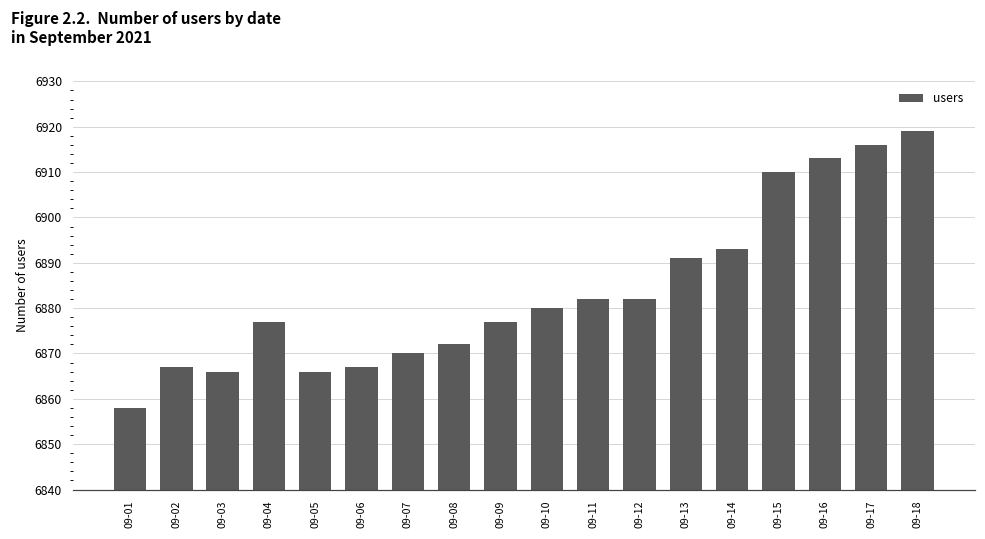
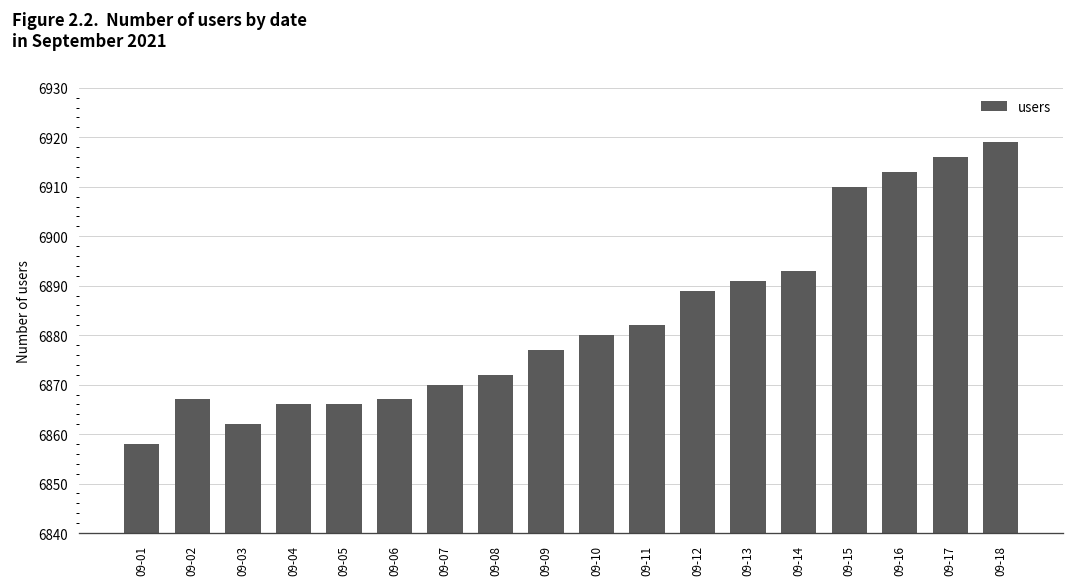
  {
    "09-01": 6858,
    "09-02": 6867,
-   "09-03": 6866,
-   "09-04": 6877,
+   "09-03": 6862,
+   "09-04": 6866,
    "09-05": 6866,
    "09-06": 6867,
    "09-07": 6870,
    "09-08": 6872,
    "09-09": 6877,
    "09-10": 6880,
    "09-11": 6882,
-   "09-12": 6882,
+   "09-12": 6889,
    "09-13": 6891,
    "09-14": 6893,
    "09-15": 6910,
    "09-16": 6913,
    "09-17": 6916,
    "09-18": 6919
  }
